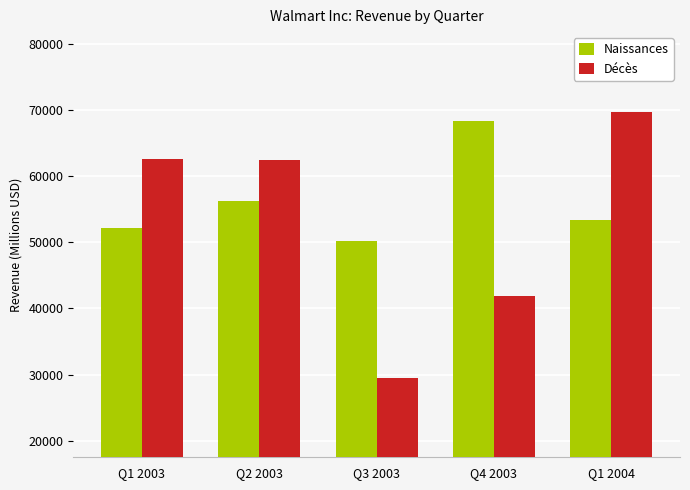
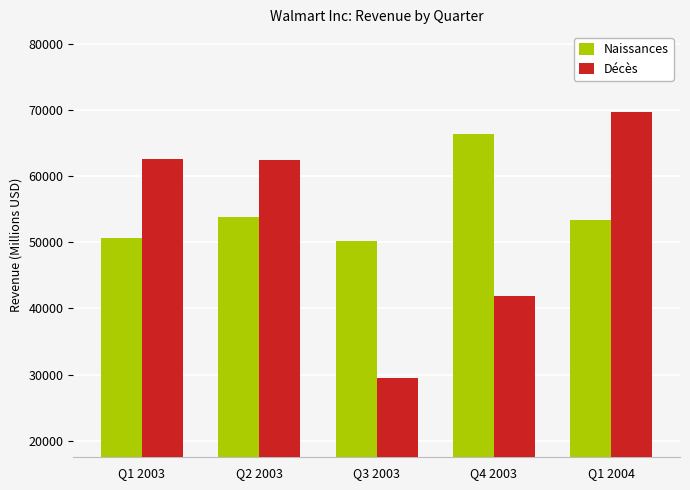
  {
    "Naissances": {
-     "Q1 2003": 52000,
-     "Q2 2003": 56000,
+     "Q1 2003": 51000,
+     "Q2 2003": 54000,
      "Q3 2003": 50000,
-     "Q4 2003": 68000,
+     "Q4 2003": 66000,
      "Q1 2004": 53000
    },
    "Décès": {
      "Q1 2003": 63000,
      "Q2 2003": 62000,
      "Q3 2003": 30000,
      "Q4 2003": 42000,
      "Q1 2004": 70000
    }
  }
